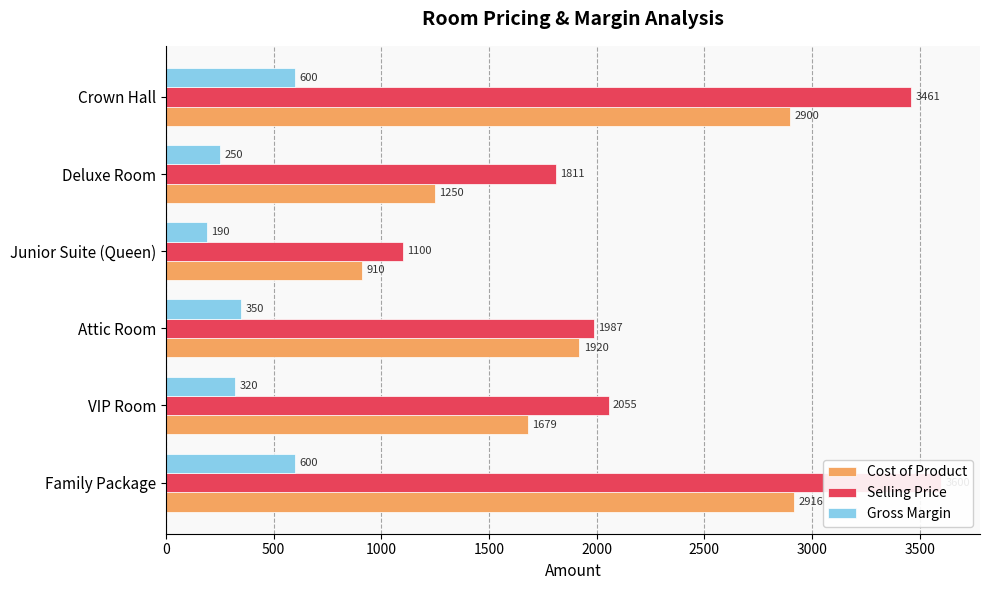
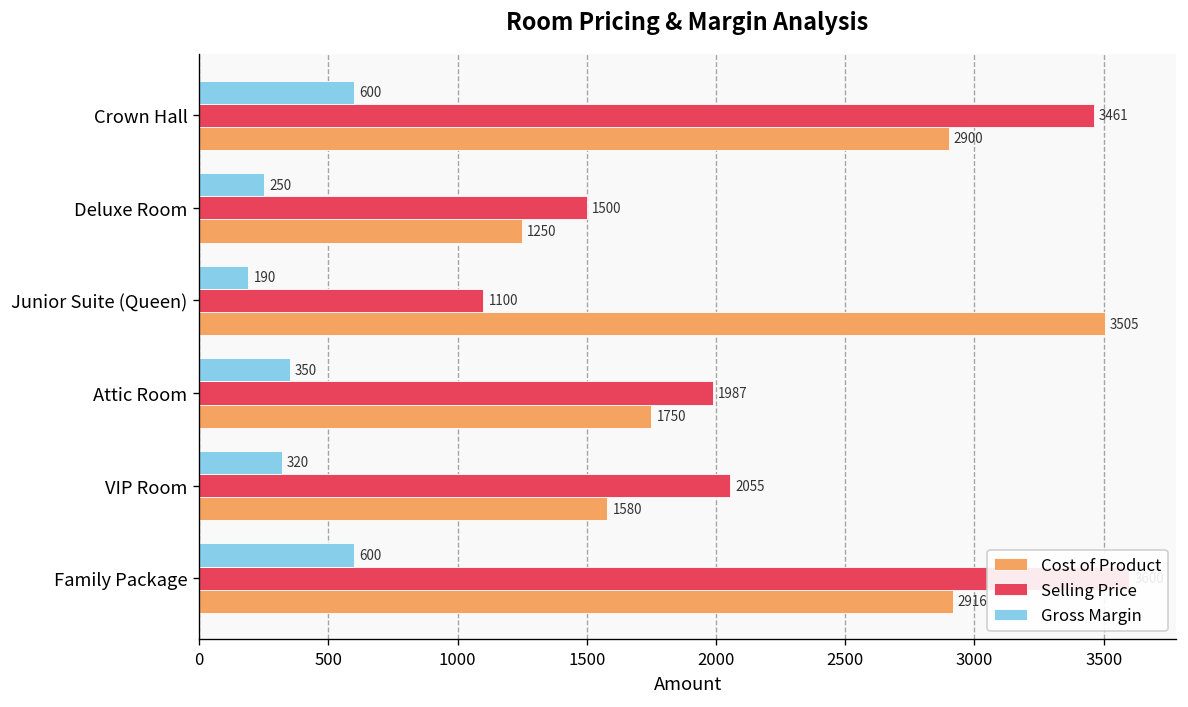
  {
    "Cost of Product": {
      "Crown Hall": 2900,
      "Deluxe Room": 1250,
-     "Junior Suite (Queen)": 910,
-     "Attic Room": 1920,
-     "VIP Room": 1679
+     "Junior Suite (Queen)": 3505,
+     "Attic Room": 1750,
+     "VIP Room": 1580
    },
    "Selling Price": {
      "Crown Hall": 3461,
-     "Deluxe Room": 1811,
+     "Deluxe Room": 1500,
      "Junior Suite (Queen)": 1100,
      "Attic Room": 1987,
      "VIP Room": 2055
    },
    "Gross Margin": {
      "Crown Hall": 600,
      "Deluxe Room": 250,
      "Junior Suite (Queen)": 190,
      "Attic Room": 350,
      "VIP Room": 320,
      "Family Package": 600
    }
  }
